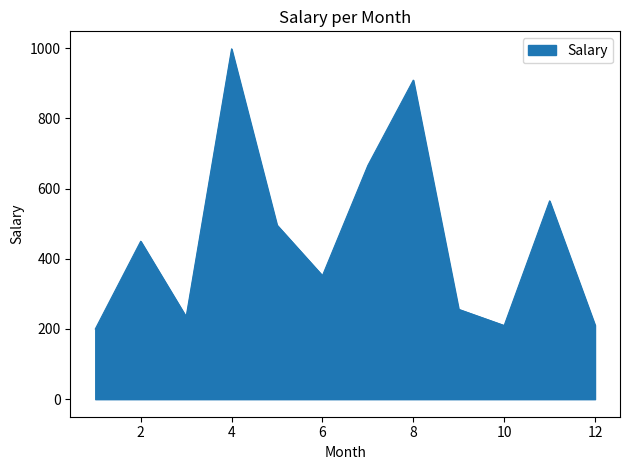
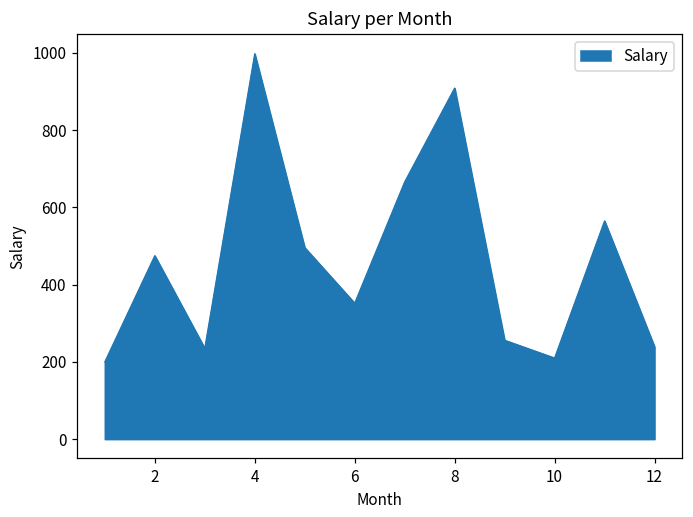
  {
-   "2": 450,
+   "2": 480,
    "4": 1000,
    "6": 350,
    "8": 910,
    "10": 210,
-   "12": 210
+   "12": 240
  }
